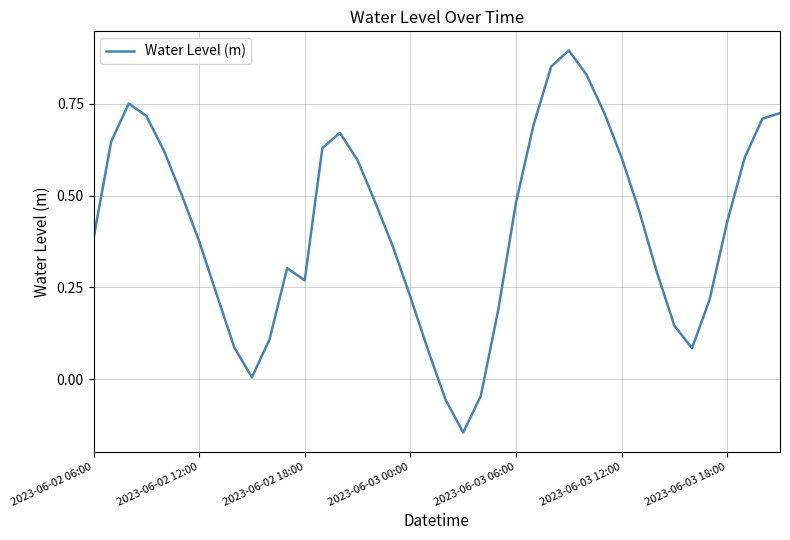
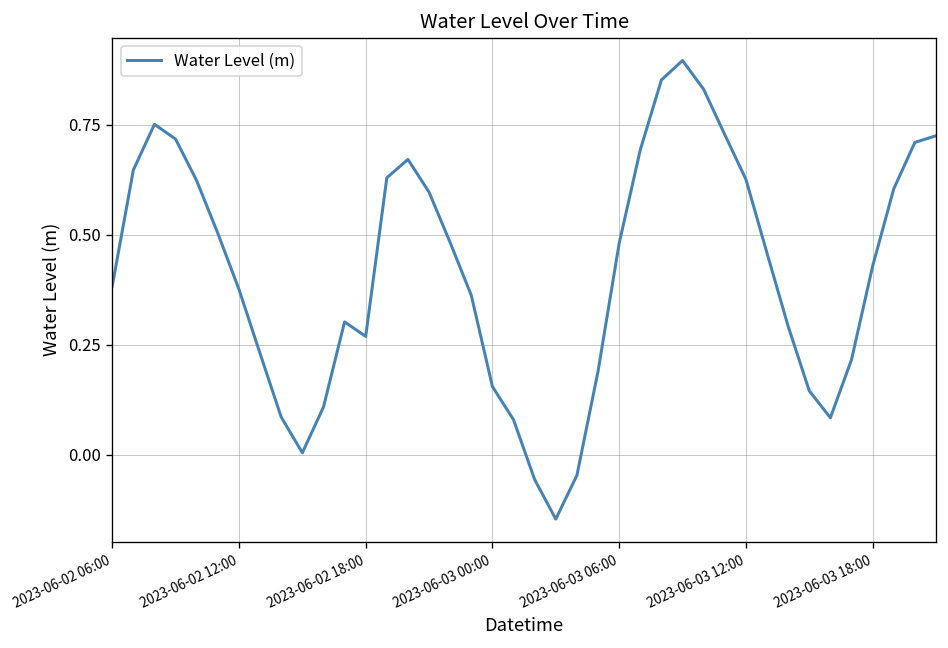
  {
    "2023-06-02 06:00": 0.38,
    "2023-06-02 12:00": 0.38,
    "2023-06-02 18:00": 0.27,
-   "2023-06-03 00:00": 0.22,
+   "2023-06-03 00:00": 0.16,
    "2023-06-03 06:00": 0.48,
-   "2023-06-03 12:00": 0.60,
+   "2023-06-03 12:00": 0.63,
    "2023-06-03 18:00": 0.43
  }
